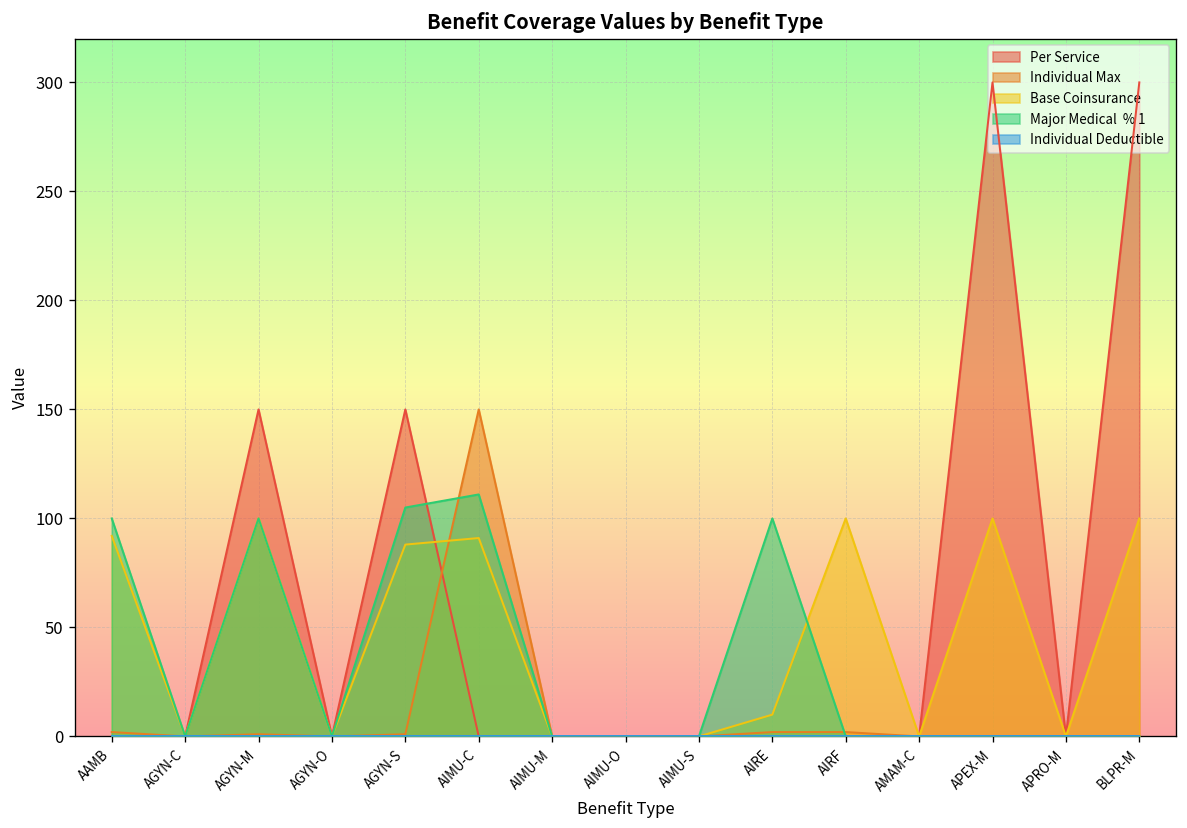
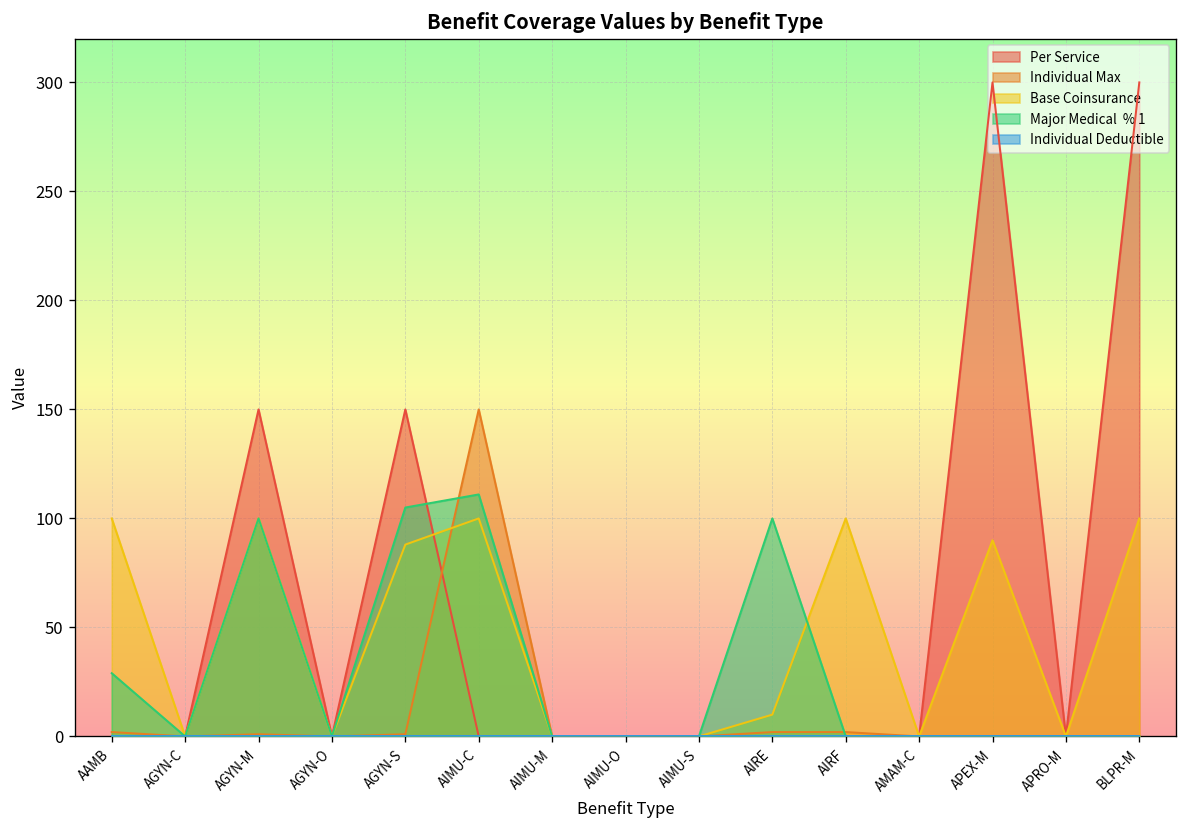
  {
    "Base Coinsurance": {
-     "AAMB": 92,
+     "AAMB": 100,
      "AGYN-S": 88,
-     "AIMU-C": 91,
+     "AIMU-C": 100,
      "AIRE": 10,
      "AIRF": 100,
-     "APEX-M": 100,
+     "APEX-M": 90,
      "BLPR-M": 100
    },
    "Major Medical % 1": {
-     "AAMB": 100,
+     "AAMB": 29,
      "AGYN-S": 105,
      "AIMU-C": 111,
      "AIRE": 100
    }
  }
